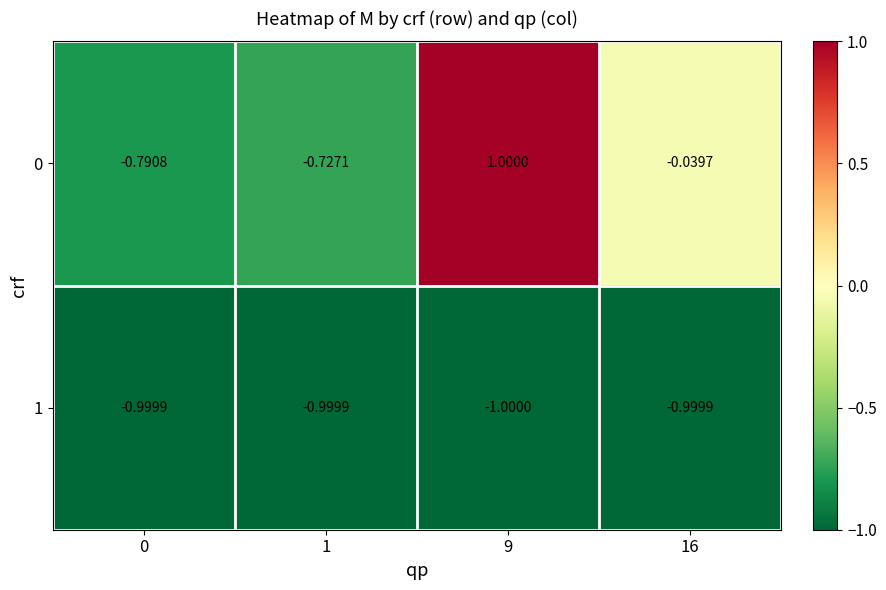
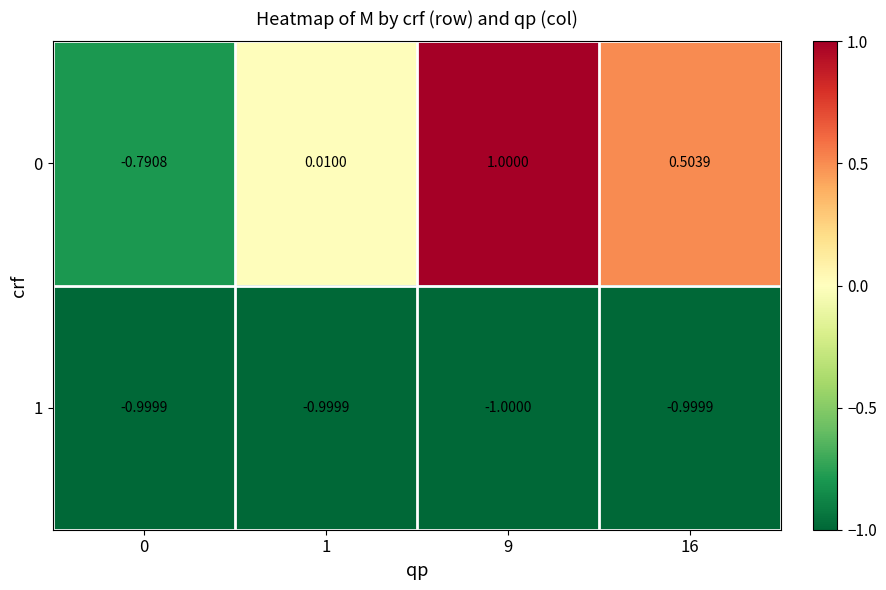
  {
    "0": {
      "0": -0.7908,
-     "1": -0.7271,
+     "1": 0.0100,
      "9": 1.0000,
-     "16": -0.0397
+     "16": 0.5039
    },
    "1": {
      "0": -0.9999,
      "1": -0.9999,
      "9": -1.0000,
      "16": -0.9999
    }
  }
